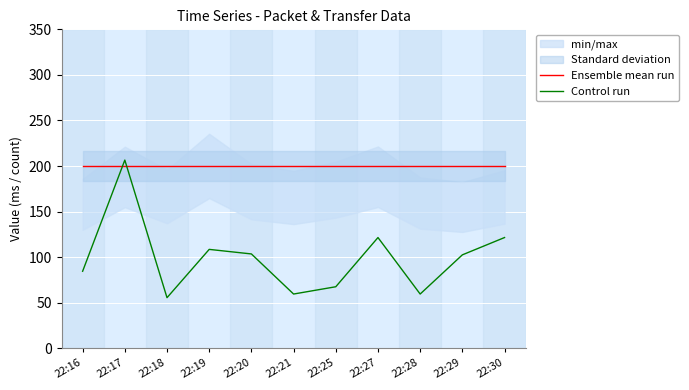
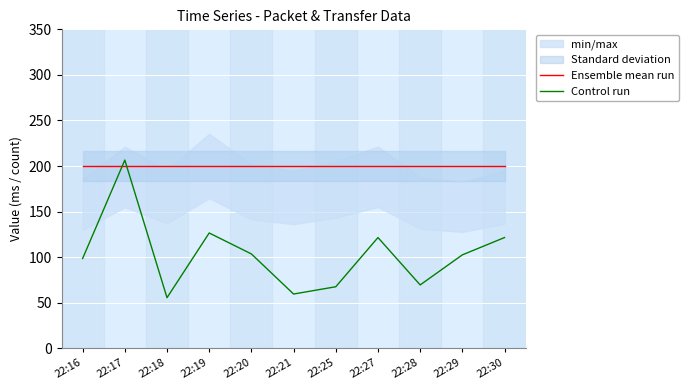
  {
    "Ensemble mean run": {
      "22:16": 200,
      "22:17": 200,
      "22:18": 200,
      "22:19": 200,
      "22:21": 200,
      "22:25": 200,
      "22:27": 200,
      "22:28": 200,
      "22:29": 200,
      "22:30": 200
    },
    "Control run": {
-     "22:16": 80,
+     "22:16": 100,
      "22:17": 210,
      "22:18": 60,
-     "22:19": 110,
+     "22:19": 130,
      "22:20": 100,
      "22:21": 60,
      "22:25": 70,
      "22:27": 120,
-     "22:28": 60,
+     "22:28": 70,
      "22:29": 100,
      "22:30": 120
    }
  }
